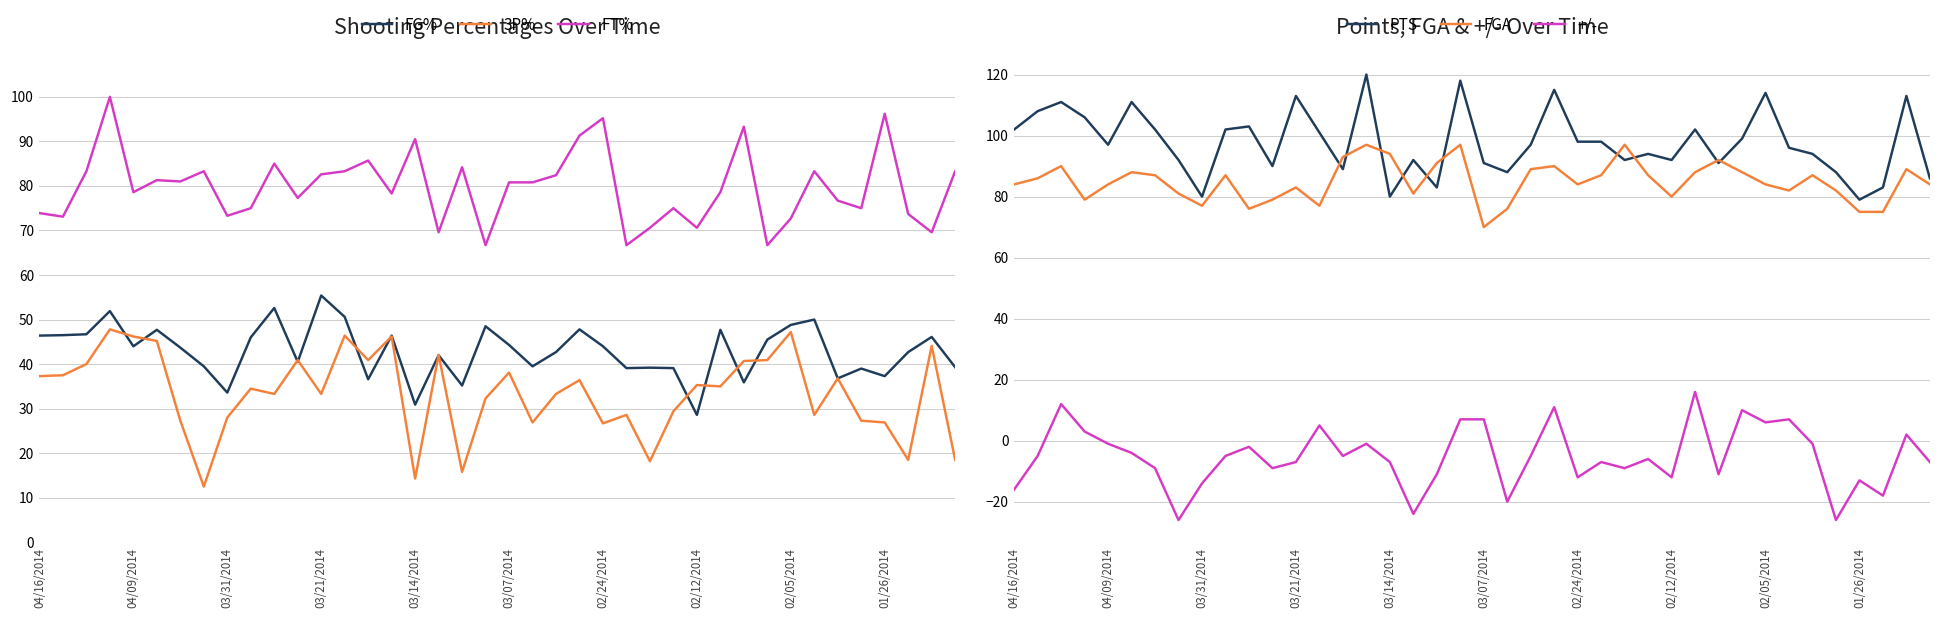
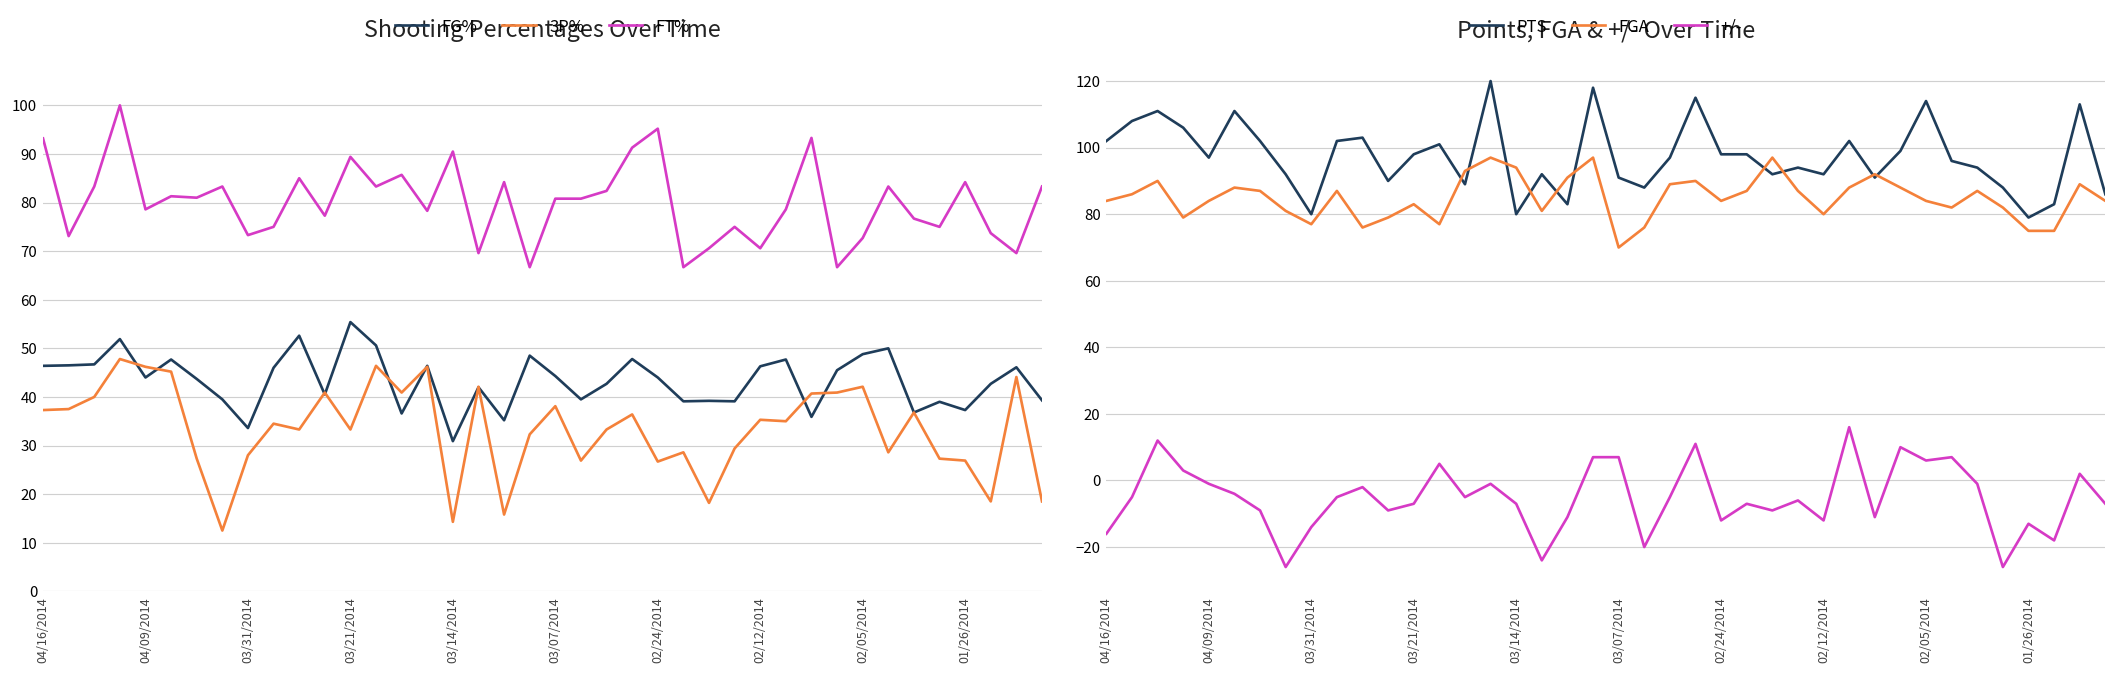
  {
    "Shooting Percentages Over Time": {
      "FG%": {
        "04/16/2014": 46,
        "04/09/2014": 44,
        "03/31/2014": 34,
        "03/21/2014": 55,
        "03/14/2014": 31,
        "03/07/2014": 44,
        "02/24/2014": 44,
-       "02/12/2014": 29,
+       "02/12/2014": 46,
        "02/05/2014": 49,
        "01/26/2014": 37
      },
      "3P%": {
        "04/16/2014": 37,
        "04/09/2014": 46,
        "03/31/2014": 28,
        "03/21/2014": 33,
        "03/14/2014": 14,
        "03/07/2014": 38,
        "02/24/2014": 27,
        "02/12/2014": 35,
-       "02/05/2014": 47,
+       "02/05/2014": 42,
        "01/26/2014": 27
      },
      "FT%": {
-       "04/16/2014": 74,
+       "04/16/2014": 93,
        "04/09/2014": 79,
        "03/31/2014": 73,
-       "03/21/2014": 83,
+       "03/21/2014": 89,
        "03/14/2014": 91,
        "03/07/2014": 81,
        "02/24/2014": 95,
        "02/12/2014": 71,
        "02/05/2014": 73,
-       "01/26/2014": 96
+       "01/26/2014": 84
      }
    },
    "Points, FGA & +/- Over Time": {
      "PTS": {
        "04/16/2014": 102,
        "04/09/2014": 97,
        "03/31/2014": 80,
-       "03/21/2014": 113,
+       "03/21/2014": 98,
        "03/14/2014": 80,
        "03/07/2014": 91,
        "02/24/2014": 98,
        "02/12/2014": 92,
        "02/05/2014": 114,
        "01/26/2014": 79
      },
      "FGA": {
        "04/16/2014": 84,
        "04/09/2014": 84,
        "03/31/2014": 77,
        "03/21/2014": 83,
        "03/14/2014": 94,
        "03/07/2014": 70,
        "02/24/2014": 84,
        "02/12/2014": 80,
        "02/05/2014": 84,
        "01/26/2014": 75
      },
      "+/-": {
        "04/16/2014": -16,
        "04/09/2014": -1,
        "03/31/2014": -14,
        "03/21/2014": -7,
        "03/14/2014": -7,
        "03/07/2014": 7,
        "02/24/2014": -12,
        "02/12/2014": -12,
        "02/05/2014": 6,
        "01/26/2014": -13
      }
    }
  }
